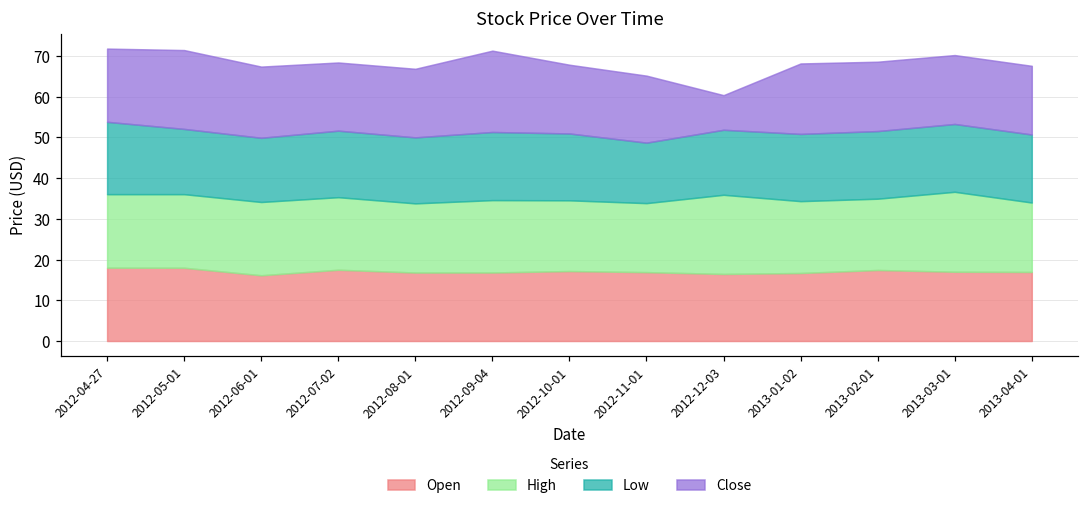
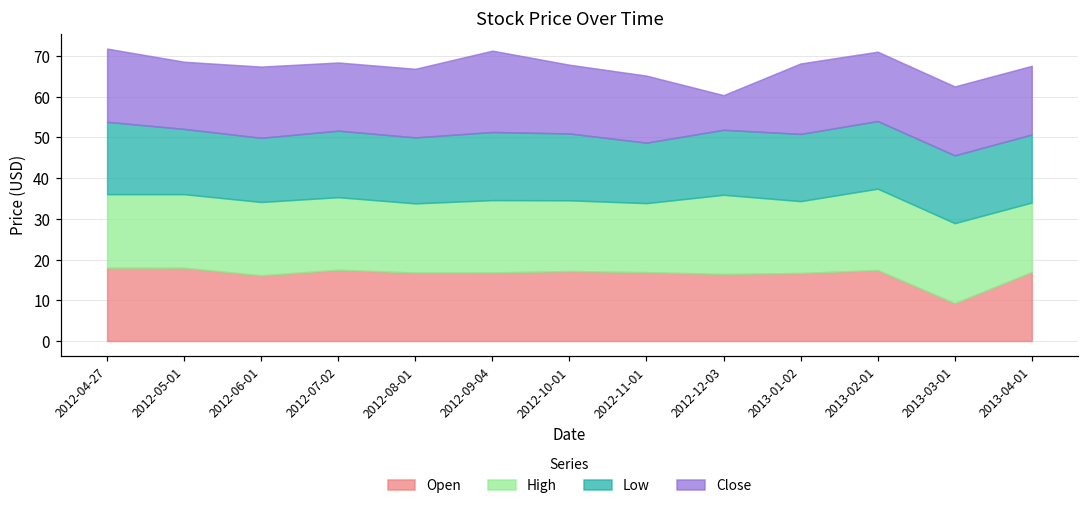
  {
    "Open": {
      "2012-04-27": 18,
      "2012-05-01": 18,
      "2012-06-01": 16,
      "2012-07-02": 17,
      "2012-08-01": 17,
      "2012-09-04": 17,
      "2012-10-01": 17,
      "2012-11-01": 17,
      "2012-12-03": 16,
      "2013-01-02": 17,
      "2013-02-01": 17,
-     "2013-03-01": 17,
+     "2013-03-01": 9,
      "2013-04-01": 17
    },
    "High": {
      "2012-04-27": 18,
      "2012-05-01": 18,
      "2012-06-01": 18,
      "2012-07-02": 18,
      "2012-08-01": 17,
      "2012-09-04": 18,
      "2012-10-01": 17,
      "2012-11-01": 17,
      "2012-12-03": 19,
      "2013-01-02": 18,
-     "2013-02-01": 18,
+     "2013-02-01": 20,
      "2013-03-01": 20,
      "2013-04-01": 17
    },
    "Low": {
      "2012-04-27": 18,
      "2012-05-01": 16,
      "2012-06-01": 16,
      "2012-07-02": 16,
      "2012-08-01": 16,
      "2012-09-04": 17,
      "2012-10-01": 16,
      "2012-11-01": 15,
      "2012-12-03": 16,
      "2013-01-02": 17,
      "2013-02-01": 17,
      "2013-03-01": 17,
      "2013-04-01": 17
    },
    "Close": {
      "2012-04-27": 18,
-     "2012-05-01": 19,
+     "2012-05-01": 16,
      "2012-06-01": 17,
      "2012-07-02": 17,
      "2012-08-01": 17,
      "2012-09-04": 20,
      "2012-10-01": 17,
      "2012-11-01": 16,
      "2012-12-03": 9,
      "2013-01-02": 17,
      "2013-02-01": 17,
      "2013-03-01": 17,
      "2013-04-01": 17
    }
  }
